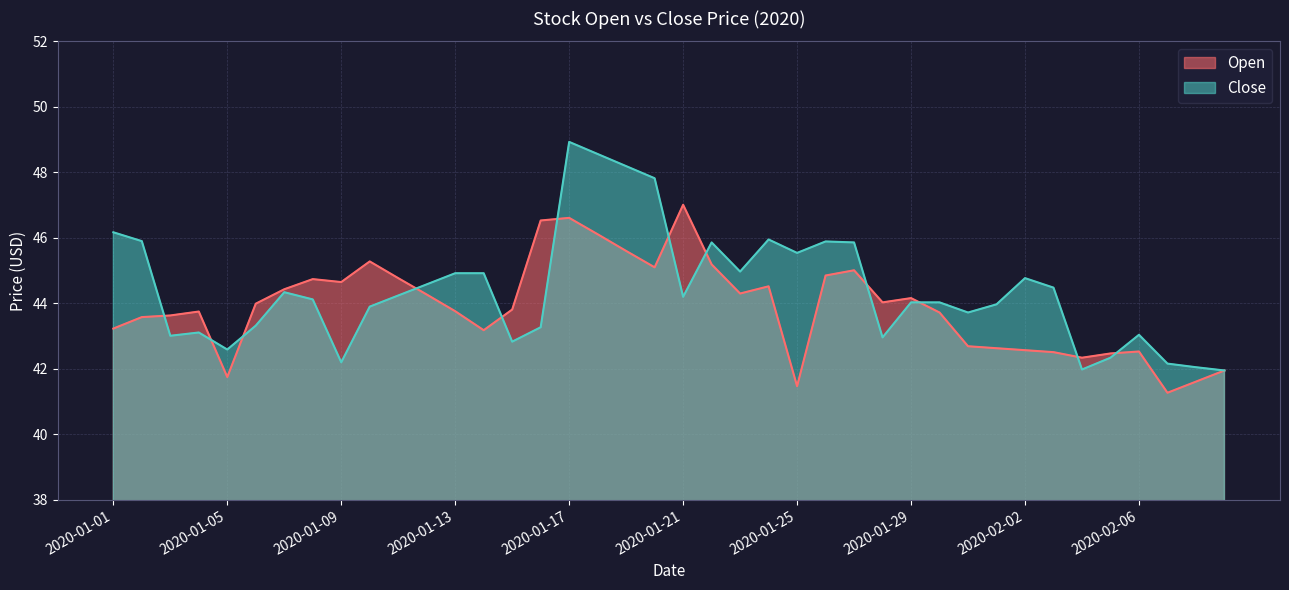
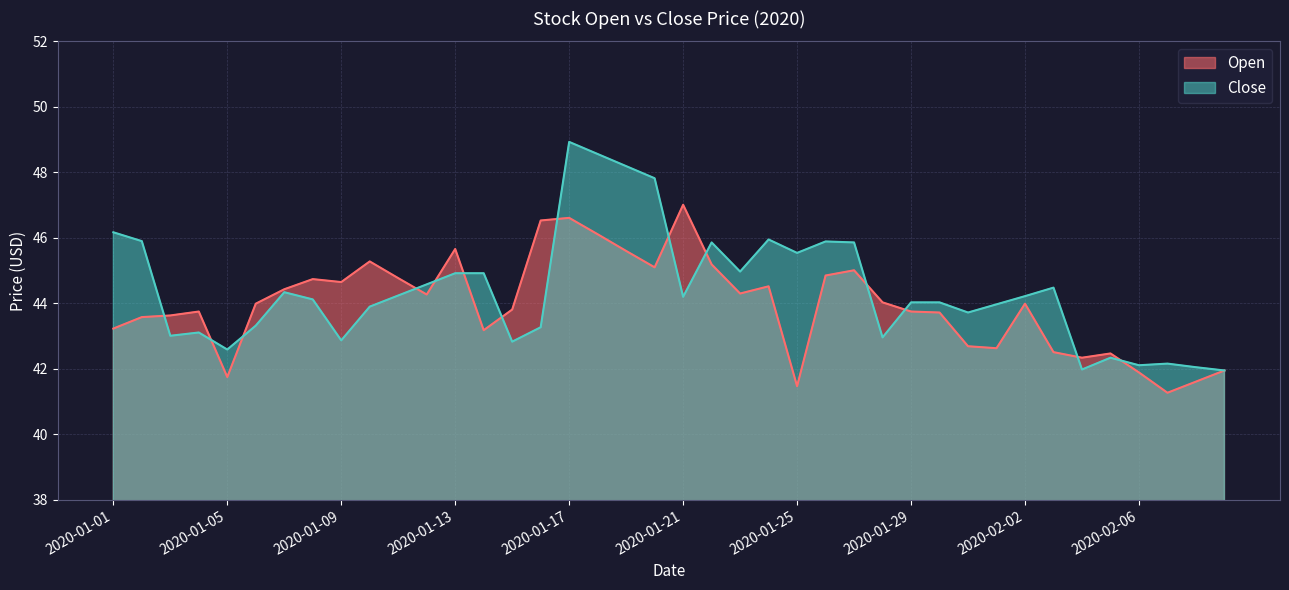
  {
    "Open": {
      "2020-01-01": 43.2,
      "2020-01-05": 41.8,
      "2020-01-09": 44.7,
-     "2020-01-13": 43.8,
+     "2020-01-13": 45.7,
      "2020-01-17": 46.6,
      "2020-01-21": 47.0,
      "2020-01-25": 41.5,
-     "2020-01-29": 44.2,
-     "2020-02-02": 42.6,
-     "2020-02-06": 42.5
+     "2020-01-29": 43.8,
+     "2020-02-02": 44.0,
+     "2020-02-06": 41.9
    },
    "Close": {
      "2020-01-01": 46.2,
      "2020-01-05": 42.6,
-     "2020-01-09": 42.2,
+     "2020-01-09": 42.9,
      "2020-01-13": 44.9,
      "2020-01-17": 48.9,
      "2020-01-21": 44.2,
      "2020-01-25": 45.5,
      "2020-01-29": 44.0,
-     "2020-02-02": 44.8,
-     "2020-02-06": 43.0
+     "2020-02-02": 44.2,
+     "2020-02-06": 42.1
    }
  }
